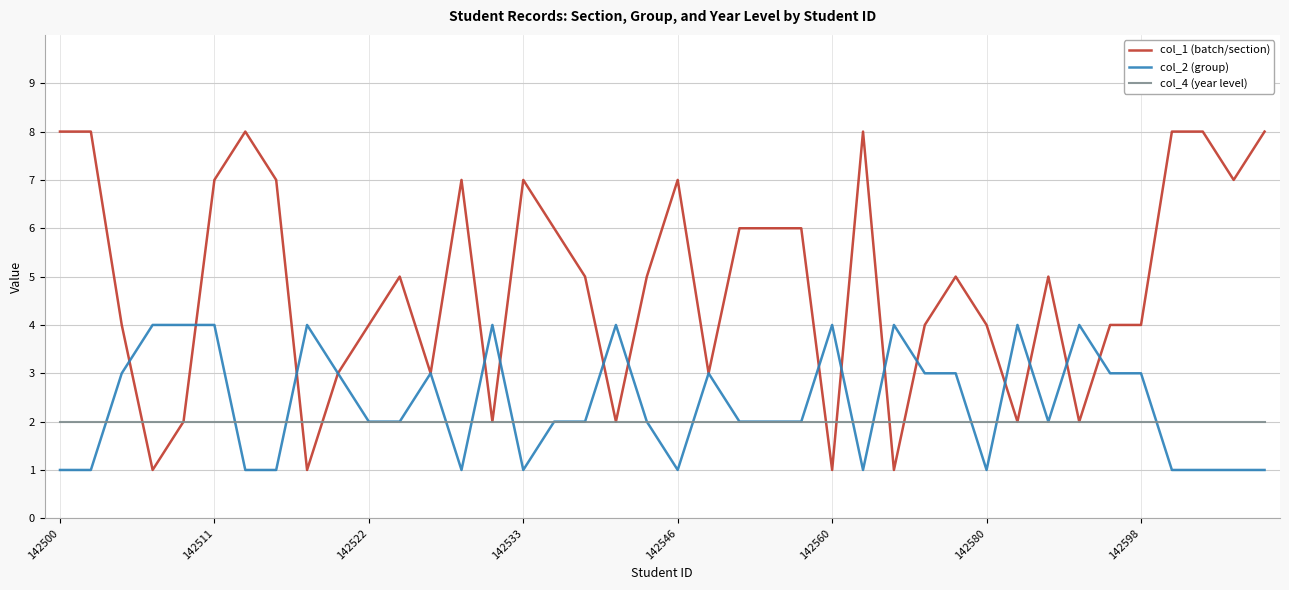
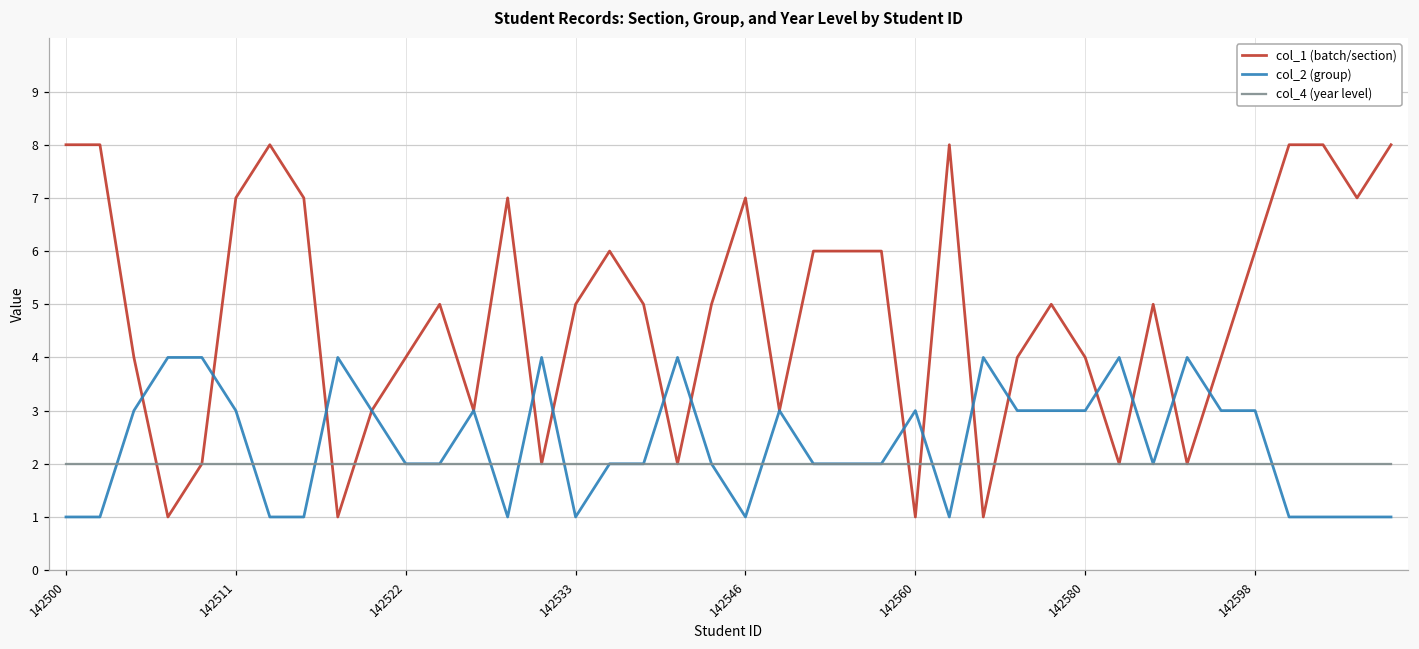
  {
    "col_1 (batch/section)": {
      "142500": 8,
      "142511": 7,
      "142522": 4,
-     "142533": 7,
+     "142533": 5,
      "142546": 7,
      "142560": 1,
      "142580": 4,
-     "142598": 4
+     "142598": 6
    },
    "col_2 (group)": {
      "142500": 1,
-     "142511": 4,
+     "142511": 3,
      "142533": 1,
      "142546": 1,
-     "142560": 4,
-     "142580": 1,
+     "142560": 3,
+     "142580": 3,
      "142598": 3
    },
    "col_4 (year level)": {
      "142500": 2,
      "142511": 2,
      "142533": 2,
      "142546": 2,
      "142560": 2,
      "142580": 2,
      "142598": 2
    }
  }
